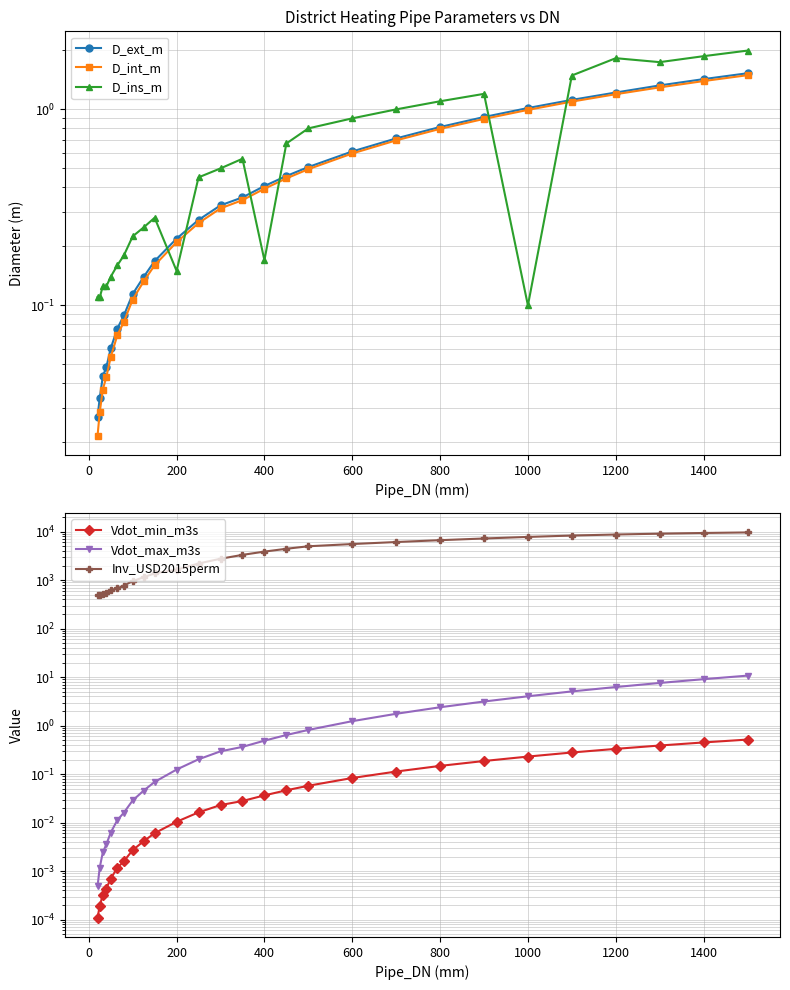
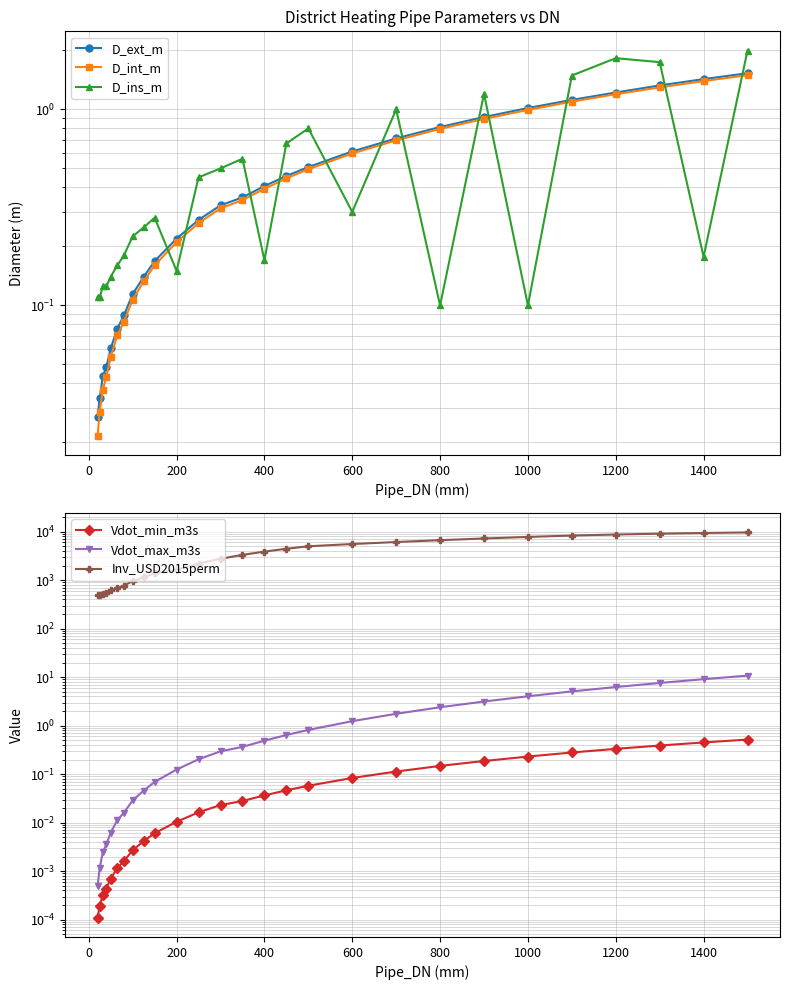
  {
    "District Heating Pipe Parameters vs DN": {
      "D_ext_m": {
        "200": 0.22,
        "400": 0.41
      },
      "D_int_m": {
        "200": 0.21,
        "400": 0.39
      },
      "D_ins_m": {
        "200": 0.15,
        "400": 0.17,
-       "600": 0.9,
-       "800": 1.1,
+       "600": 0.3,
+       "800": 0.1,
        "1000": 0.10,
        "1200": 1.8,
-       "1400": 1.9
+       "1400": 0.18
      }
    }
  }
